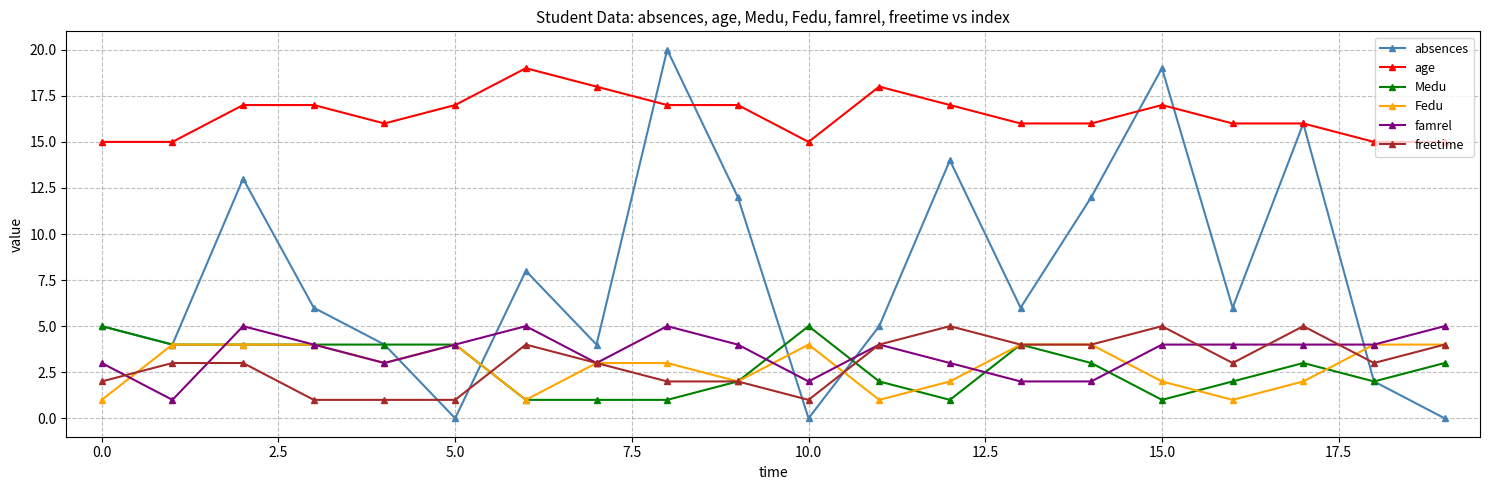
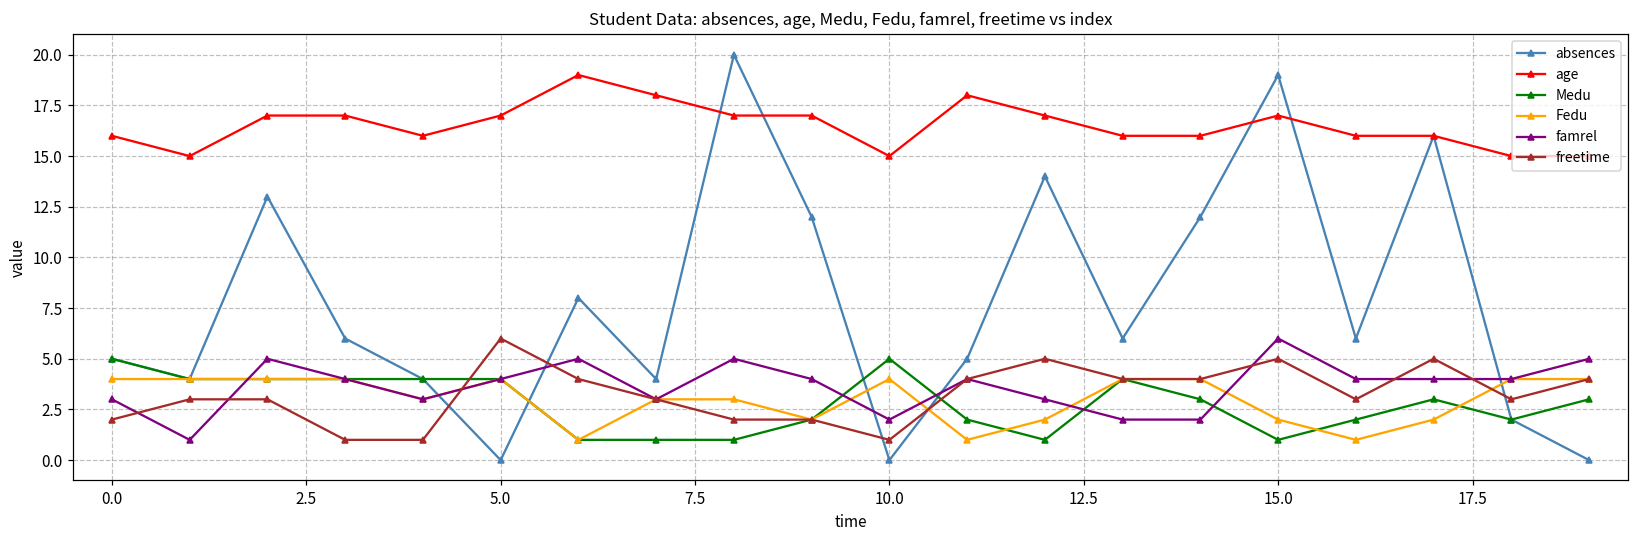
  {
    "absences": {
      "5.0": 0,
      "10.0": 0,
      "15.0": 19
    },
    "age": {
-     "0.0": 15,
+     "0.0": 16,
      "5.0": 17,
      "10.0": 15,
      "15.0": 17
    },
    "Medu": {
      "10.0": 5,
      "15.0": 1
    },
    "Fedu": {
-     "0.0": 1,
+     "0.0": 4,
      "10.0": 4,
      "15.0": 2
    },
    "famrel": {
      "0.0": 3,
      "10.0": 2,
-     "15.0": 4
+     "15.0": 6
    },
    "freetime": {
      "0.0": 2,
-     "5.0": 1,
+     "5.0": 6,
      "10.0": 1,
      "15.0": 5
    }
  }
